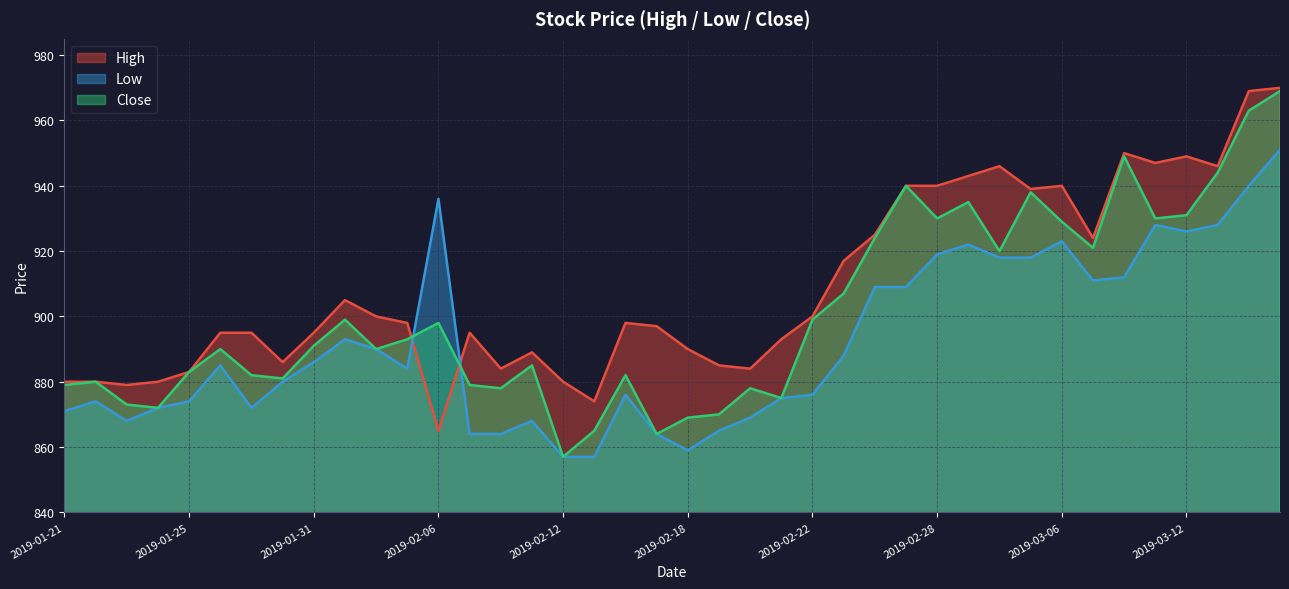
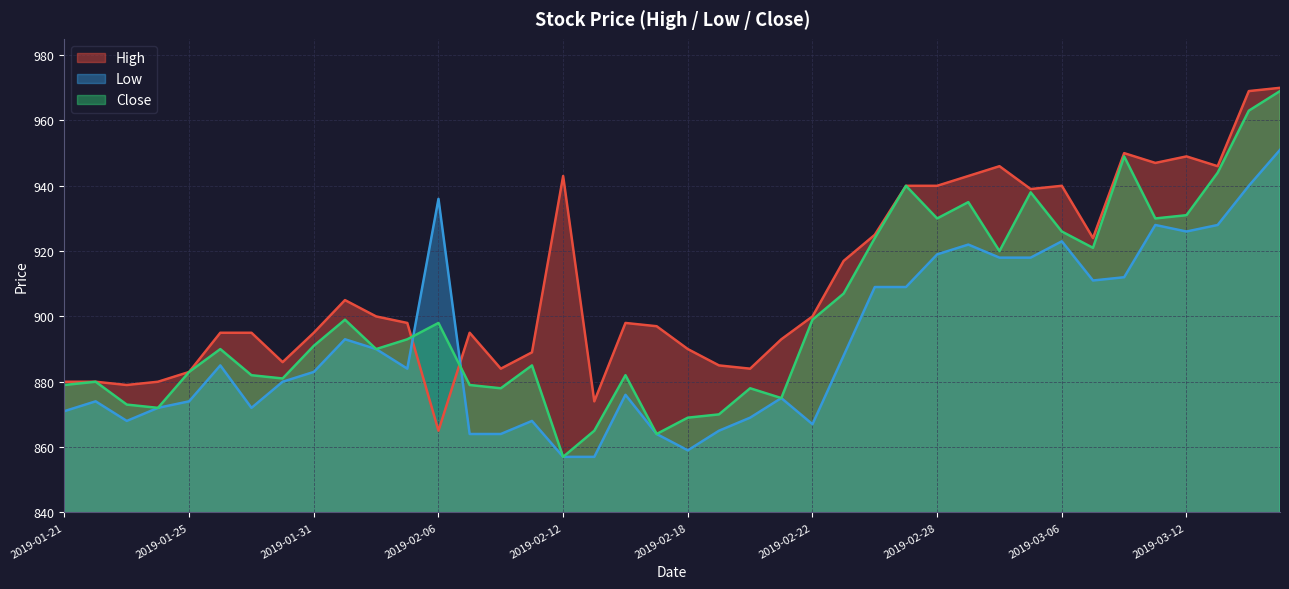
  {
    "High": {
      "2019-01-21": 880,
      "2019-01-31": 895,
      "2019-02-06": 865,
-     "2019-02-12": 880,
+     "2019-02-12": 943,
      "2019-02-18": 890,
      "2019-02-22": 900,
      "2019-02-28": 940,
      "2019-03-06": 940,
      "2019-03-12": 949
    },
    "Low": {
      "2019-01-21": 871,
      "2019-01-25": 874,
-     "2019-01-31": 886,
+     "2019-01-31": 883,
      "2019-02-06": 936,
      "2019-02-18": 859,
-     "2019-02-22": 876,
+     "2019-02-22": 867,
      "2019-02-28": 919,
      "2019-03-06": 923,
      "2019-03-12": 926
    },
    "Close": {
      "2019-01-21": 879,
      "2019-01-31": 891,
      "2019-02-06": 898,
      "2019-02-18": 869,
      "2019-02-22": 899,
      "2019-02-28": 930,
-     "2019-03-06": 929,
+     "2019-03-06": 926,
      "2019-03-12": 931
    }
  }
